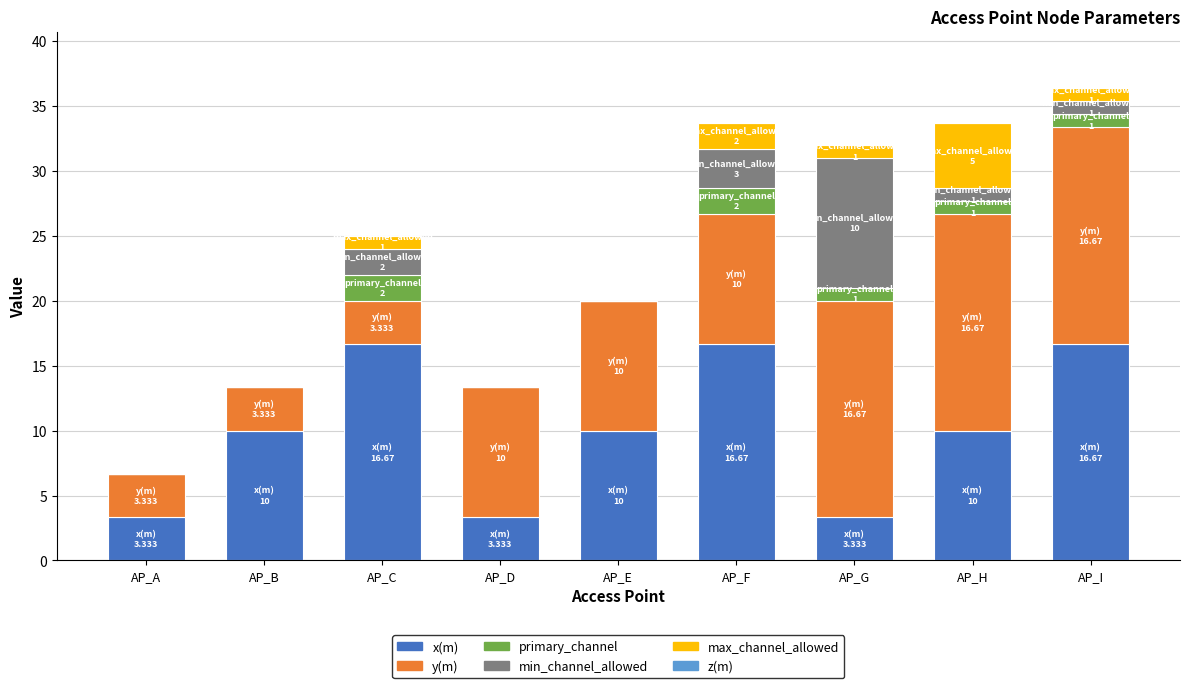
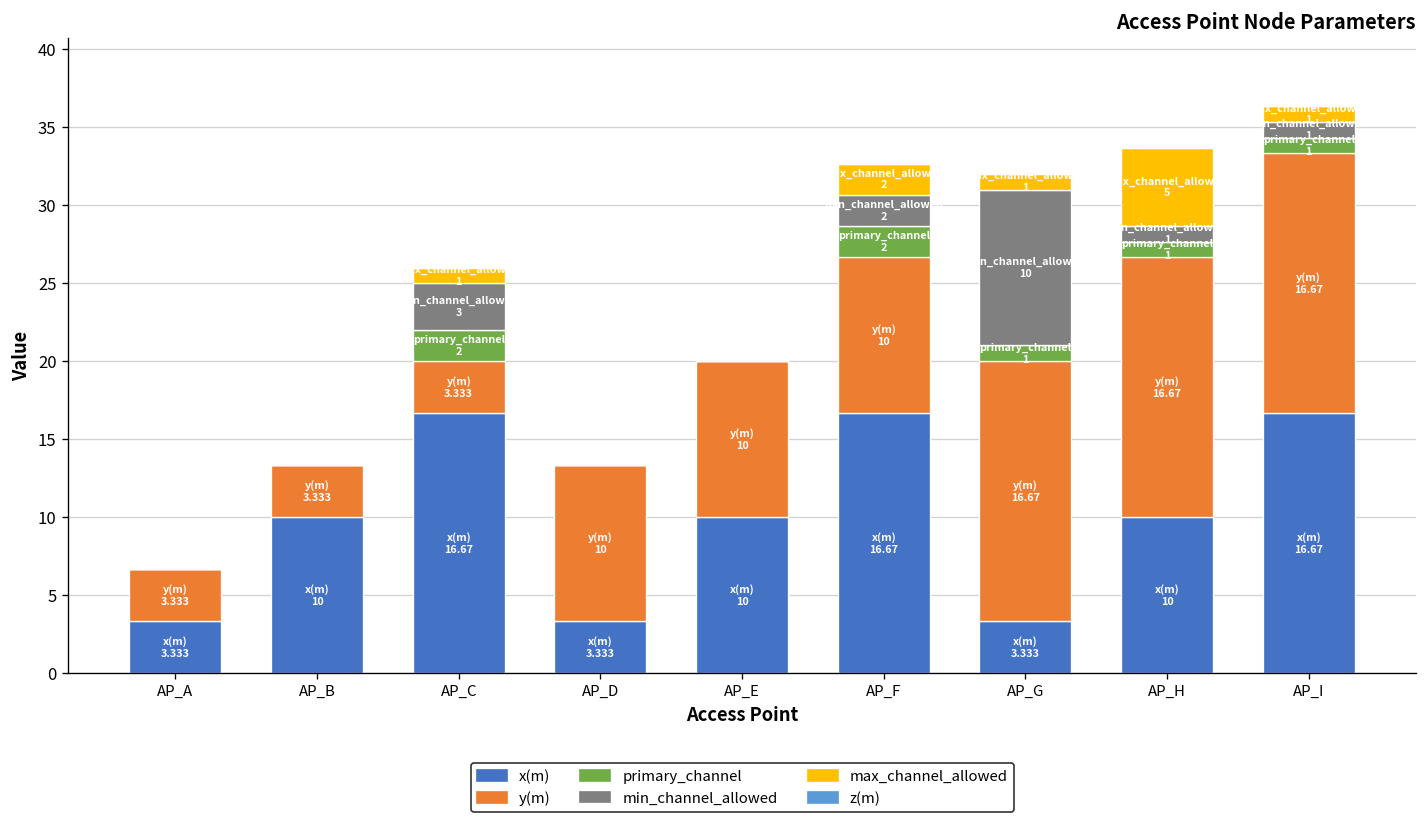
  {
    "y(m)": {
      "AP_A": 3.333,
      "AP_B": 3.333,
      "AP_C": 3.333,
      "AP_D": 10,
      "AP_E": 10,
      "AP_F": 10,
      "AP_G": 16.67,
      "AP_H": 16.67,
      "AP_I": 16.67
    },
    "primary_channel": {
      "AP_C": 2,
      "AP_F": 2,
      "AP_G": 1
    },
    "min_channel_allowed": {
-     "AP_C": 2,
-     "AP_F": 3,
+     "AP_C": 3,
+     "AP_F": 2,
      "AP_G": 10
    }
  }
